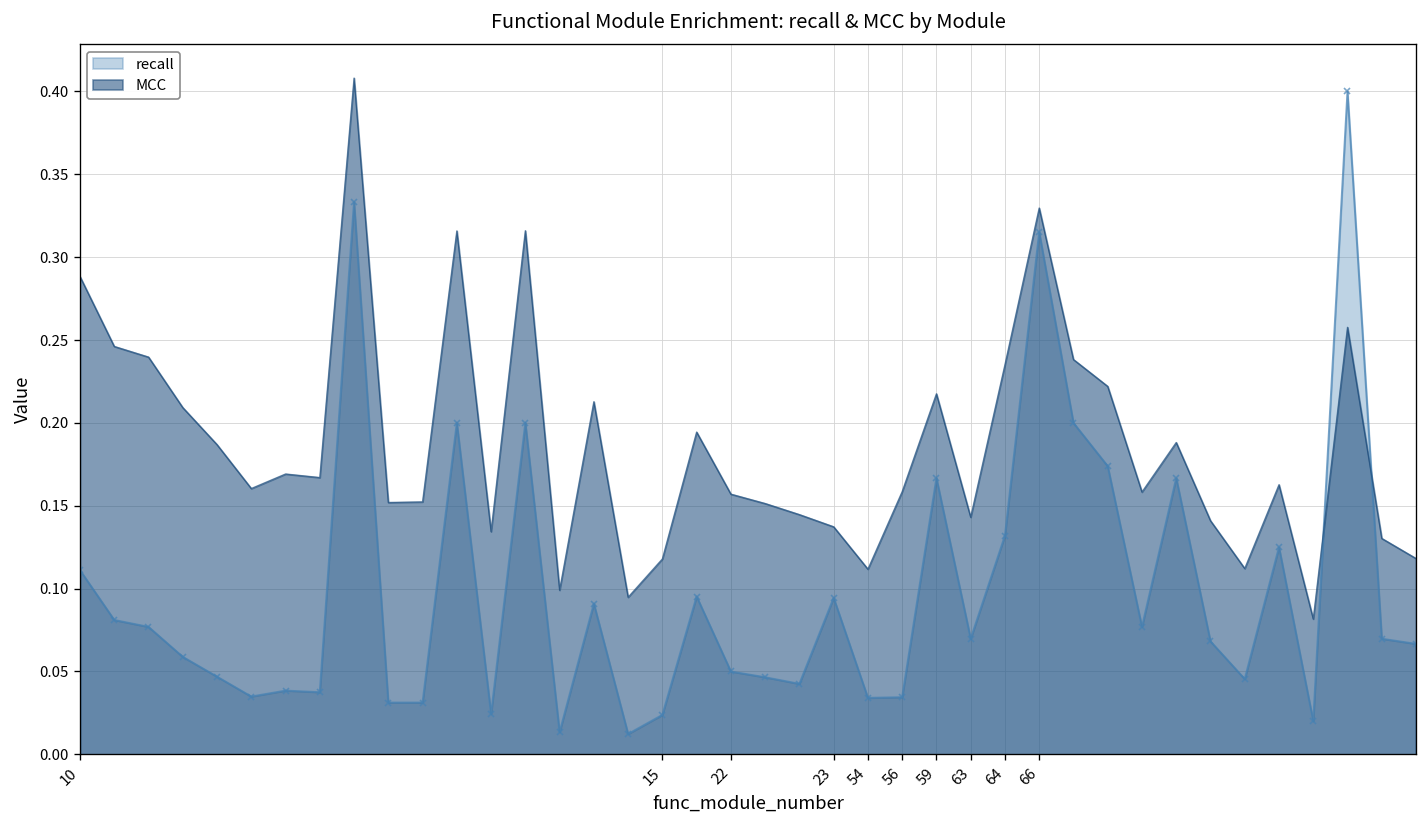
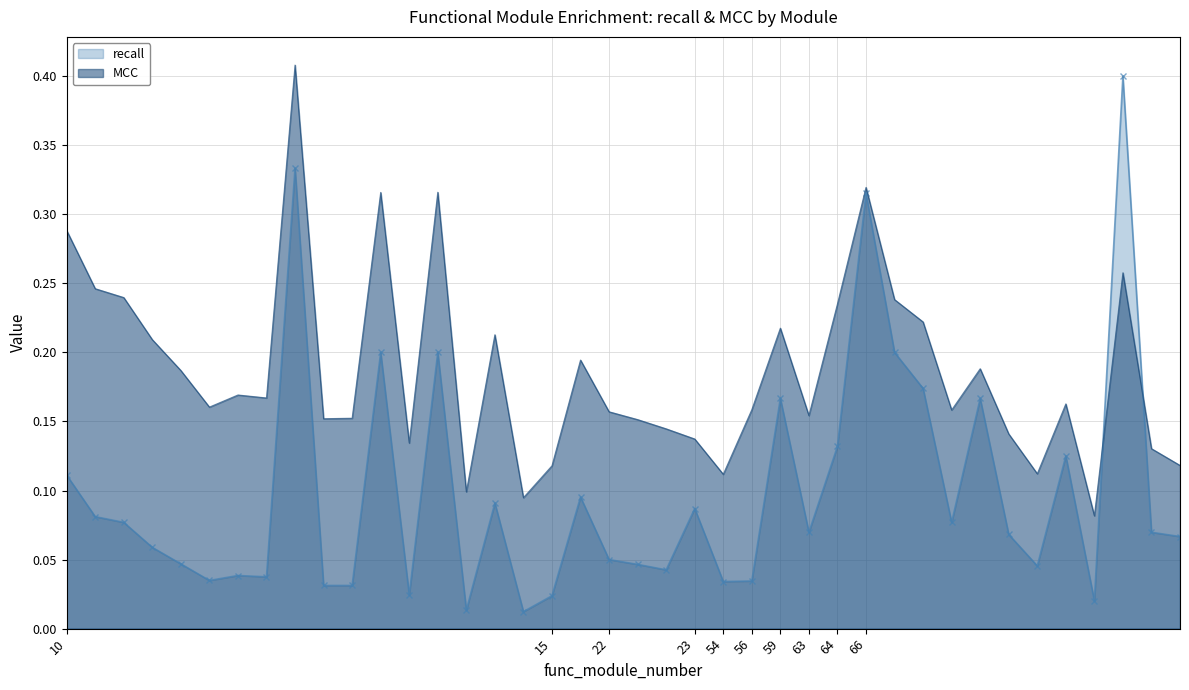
  {
    "recall": {
      "22": 0.050,
-     "23": 0.094,
+     "23": 0.087,
      "54": 0.034,
      "56": 0.034,
      "59": 0.167,
      "63": 0.070,
      "64": 0.132,
      "66": 0.315
    },
    "MCC": {
      "22": 0.157,
      "23": 0.137,
      "54": 0.112,
      "56": 0.159,
      "59": 0.218,
-     "63": 0.143,
+     "63": 0.154,
      "64": 0.235,
-     "66": 0.330
+     "66": 0.319
    }
  }
